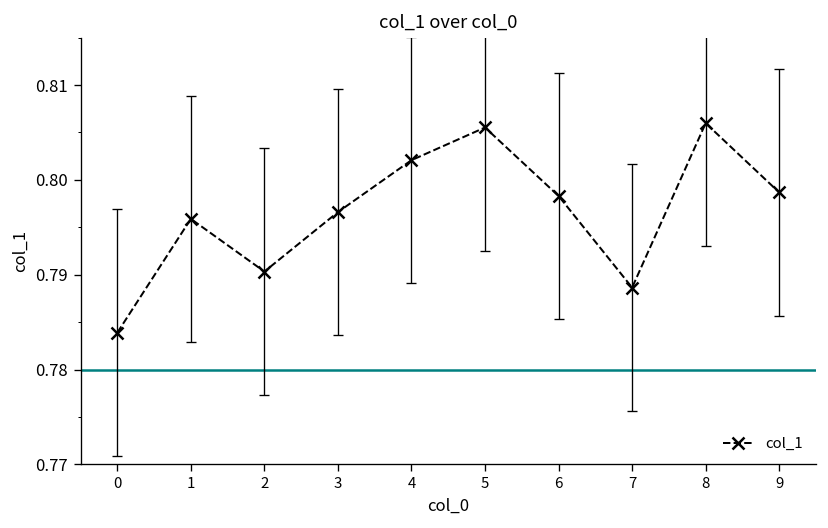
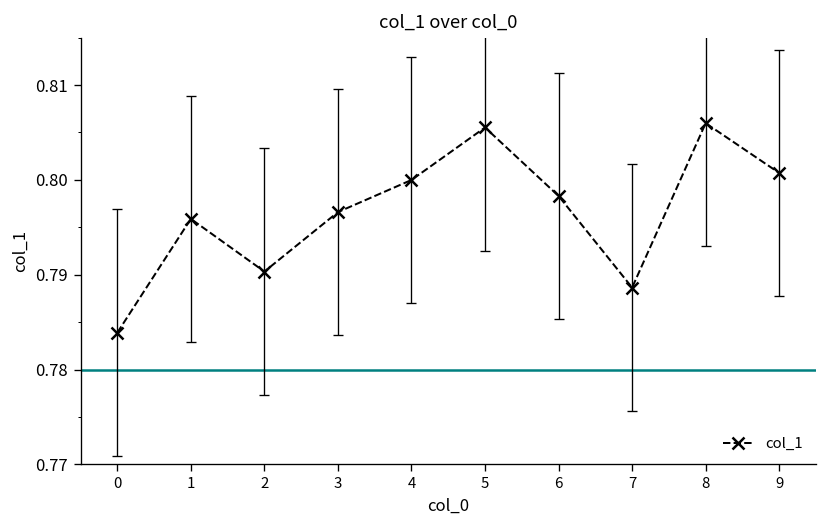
  {
    "col_1": {
      "0": 0.784,
      "1": 0.796,
      "2": 0.790,
      "3": 0.797,
-     "4": 0.802,
+     "4": 0.800,
      "5": 0.806,
      "6": 0.798,
      "7": 0.789,
      "8": 0.806,
-     "9": 0.799
+     "9": 0.801
    }
  }
